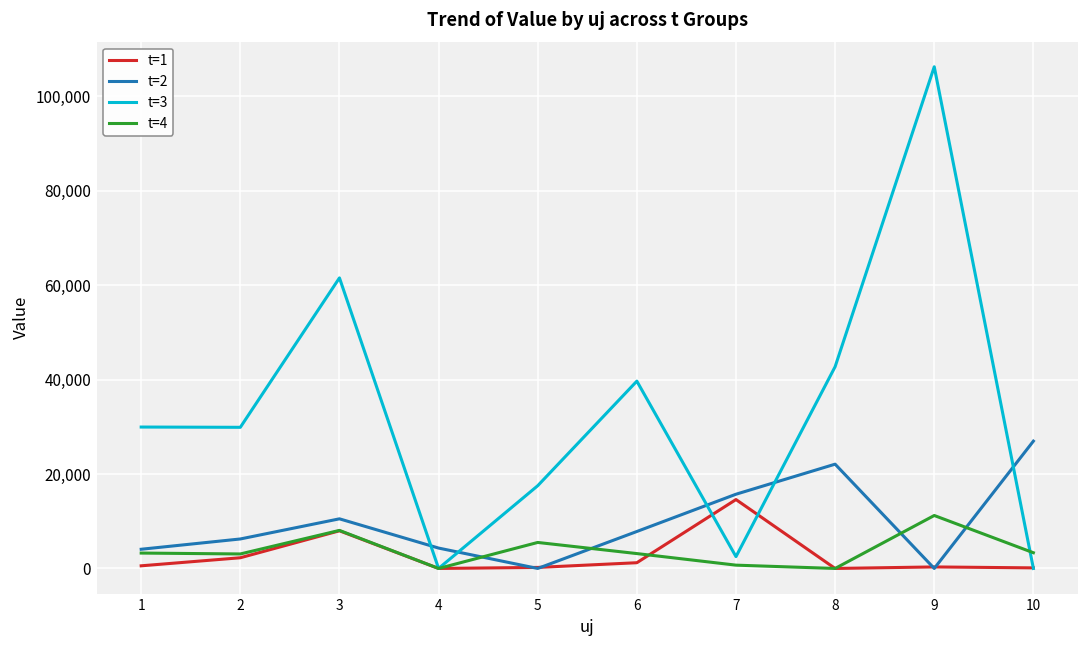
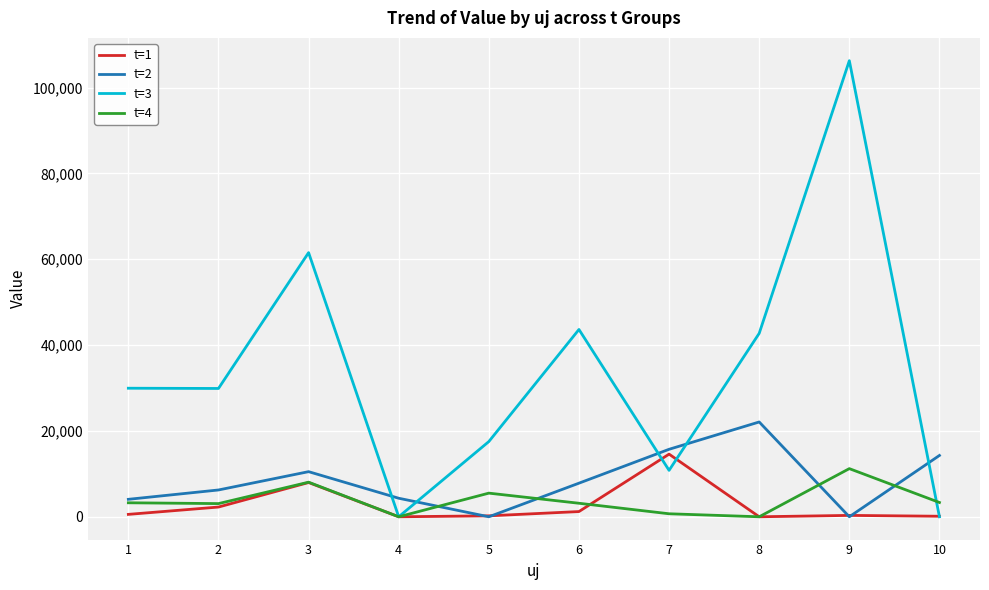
  {
    "t=1": {
      "1": "1,000",
      "2": "2,000",
      "6": "1,000",
      "7": "15,000"
    },
    "t=2": {
      "1": "4,000",
      "2": "6,000",
      "3": "11,000",
      "4": "4,000",
      "6": "8,000",
      "7": "16,000",
      "8": "22,000",
-     "10": "27,000"
+     "10": "14,000"
    },
    "t=3": {
      "1": "30,000",
      "2": "30,000",
      "3": "62,000",
      "5": "18,000",
-     "6": "40,000",
-     "7": "3,000",
+     "6": "44,000",
+     "7": "11,000",
      "8": "43,000",
      "9": "106,000"
    },
    "t=4": {
      "1": "3,000",
      "2": "3,000",
      "5": "6,000",
      "6": "3,000",
      "7": "1,000",
      "9": "11,000",
      "10": "3,000"
    }
  }
